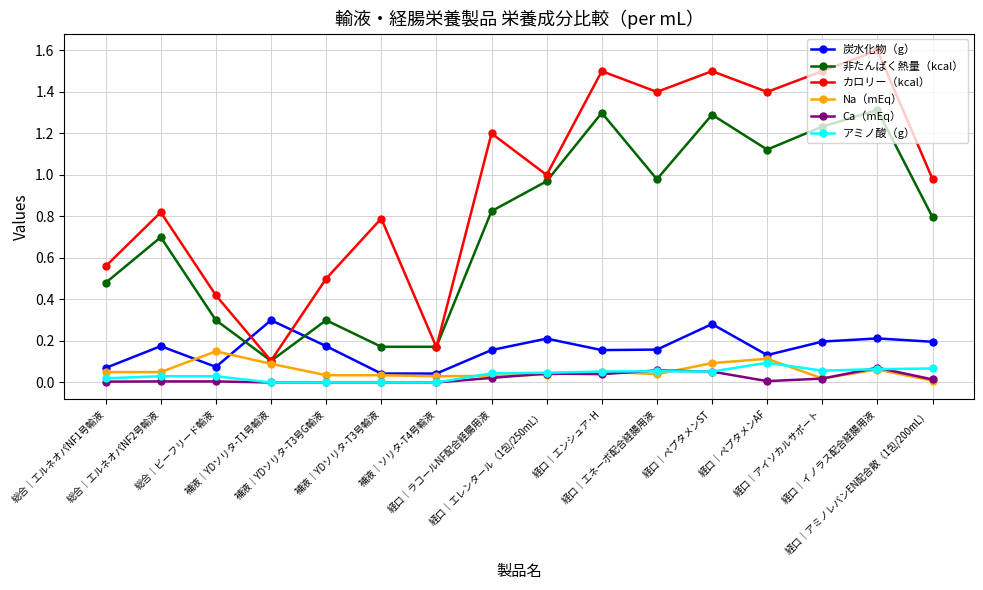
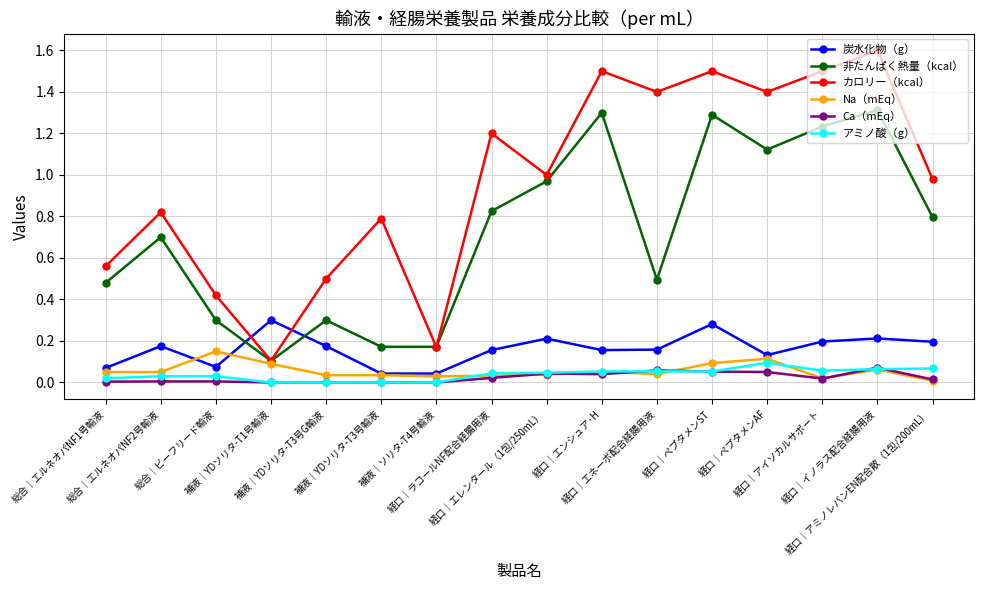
  {
    "炭水化物（g）": {
      "総合｜エルネオパNF1号輸液": 0.07,
      "総合｜エルネオパNF2号輸液": 0.18,
      "総合｜ビーフリード輸液": 0.08,
      "補液｜YDソリタ-T1号輸液": 0.30,
      "補液｜YDソリタ-T3号G輸液": 0.18,
      "補液｜ソリタ-T4号輸液": 0.04,
      "経口｜ラコールNF配合経腸用液": 0.16,
      "経口｜エレンタール（1包/250mL）": 0.21,
      "経口｜エンシュア･H": 0.16,
      "経口｜エネーボ配合経腸用液": 0.16,
      "経口｜ペプタメンST": 0.28,
      "経口｜ペプタメンAF": 0.13,
      "経口｜アイソカルサポート": 0.20,
      "経口｜イノラス配合経腸用液": 0.21,
      "経口｜アミノレバンEN配合散（1包/200mL）": 0.20
    },
    "非たんぱく熱量（kcal）": {
      "総合｜エルネオパNF1号輸液": 0.48,
      "総合｜エルネオパNF2号輸液": 0.70,
      "総合｜ビーフリード輸液": 0.30,
      "補液｜YDソリタ-T3号G輸液": 0.30,
      "補液｜YDソリタ-T3号輸液": 0.17,
      "経口｜ラコールNF配合経腸用液": 0.83,
      "経口｜エレンタール（1包/250mL）": 0.97,
      "経口｜エンシュア･H": 1.30,
-     "経口｜エネーボ配合経腸用液": 0.98,
+     "経口｜エネーボ配合経腸用液": 0.50,
      "経口｜ペプタメンST": 1.29,
      "経口｜ペプタメンAF": 1.12,
      "経口｜アミノレバンEN配合散（1包/200mL）": 0.80
    },
    "カロリー（kcal）": {
      "総合｜エルネオパNF1号輸液": 0.56,
      "総合｜エルネオパNF2号輸液": 0.82,
      "総合｜ビーフリード輸液": 0.42,
      "補液｜YDソリタ-T3号G輸液": 0.50,
      "補液｜YDソリタ-T3号輸液": 0.79,
      "経口｜ラコールNF配合経腸用液": 1.20,
      "経口｜エレンタール（1包/250mL）": 1.00,
      "経口｜エンシュア･H": 1.50,
      "経口｜エネーボ配合経腸用液": 1.40,
      "経口｜ペプタメンST": 1.50,
      "経口｜ペプタメンAF": 1.40,
      "経口｜アミノレバンEN配合散（1包/200mL）": 0.98
    },
    "Na（mEq）": {
      "総合｜エルネオパNF1号輸液": 0.05,
      "総合｜エルネオパNF2号輸液": 0.05,
      "総合｜ビーフリード輸液": 0.15,
      "補液｜YDソリタ-T1号輸液": 0.09,
      "補液｜YDソリタ-T3号G輸液": 0.04,
      "補液｜ソリタ-T4号輸液": 0.03,
      "経口｜エネーボ配合経腸用液": 0.04,
      "経口｜ペプタメンST": 0.09,
      "経口｜ペプタメンAF": 0.11
    },
    "Ca（mEq）": {
      "総合｜エルネオパNF1号輸液": 0.00,
      "総合｜エルネオパNF2号輸液": 0.01,
      "総合｜ビーフリード輸液": 0.01,
-     "経口｜ペプタメンAF": 0.01
+     "経口｜ペプタメンAF": 0.05
    },
    "アミノ酸（g）": {
      "総合｜エルネオパNF1号輸液": 0.02,
      "総合｜エルネオパNF2号輸液": 0.03,
      "総合｜ビーフリード輸液": 0.03,
      "経口｜ペプタメンAF": 0.10,
      "経口｜アイソカルサポート": 0.06,
      "経口｜アミノレバンEN配合散（1包/200mL）": 0.07
    }
  }
